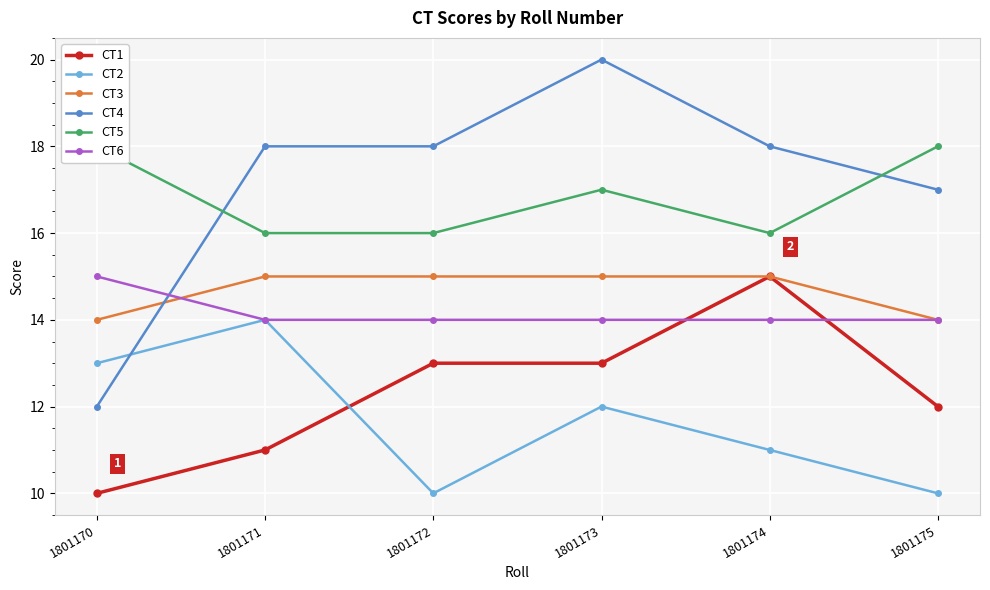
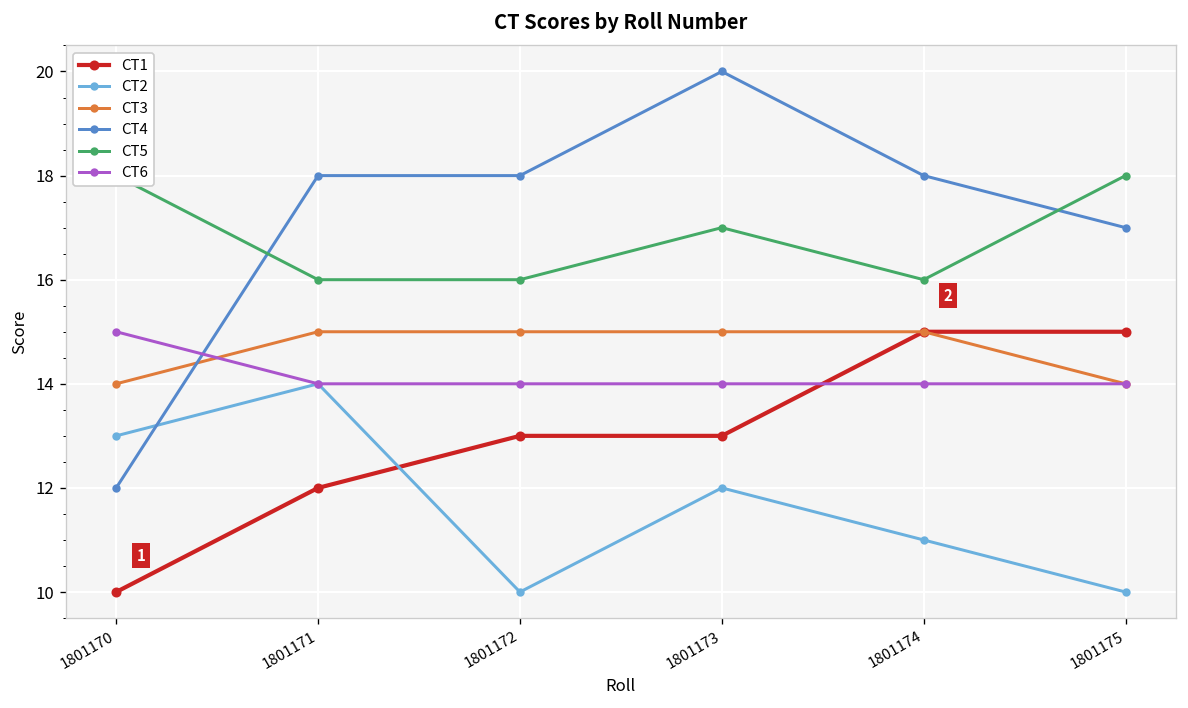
  {
    "CT1": {
      "1801170": 10,
-     "1801171": 11,
+     "1801171": 12,
      "1801172": 13,
      "1801173": 13,
-     "1801175": 12
+     "1801175": 15
    },
    "CT3": {
      "1801170": 14,
      "1801171": 15,
      "1801172": 15,
      "1801173": 15
    },
    "CT5": {
      "1801171": 16,
      "1801172": 16,
      "1801173": 17,
      "1801175": 18
    },
    "CT6": {
      "1801170": 15,
      "1801172": 14,
      "1801173": 14,
      "1801174": 14
    }
  }
